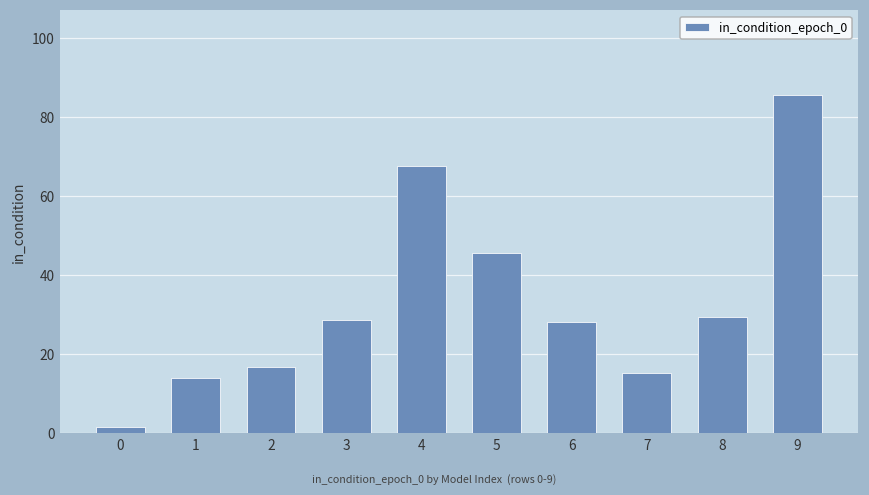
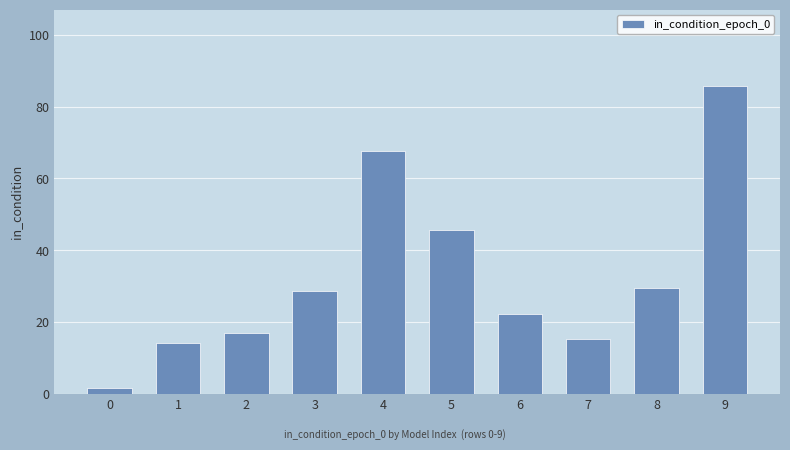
  {
    "0": 2,
    "1": 14,
    "2": 17,
    "3": 29,
    "4": 68,
    "5": 46,
-   "6": 28,
+   "6": 22,
    "7": 15,
    "8": 29,
    "9": 86
  }
